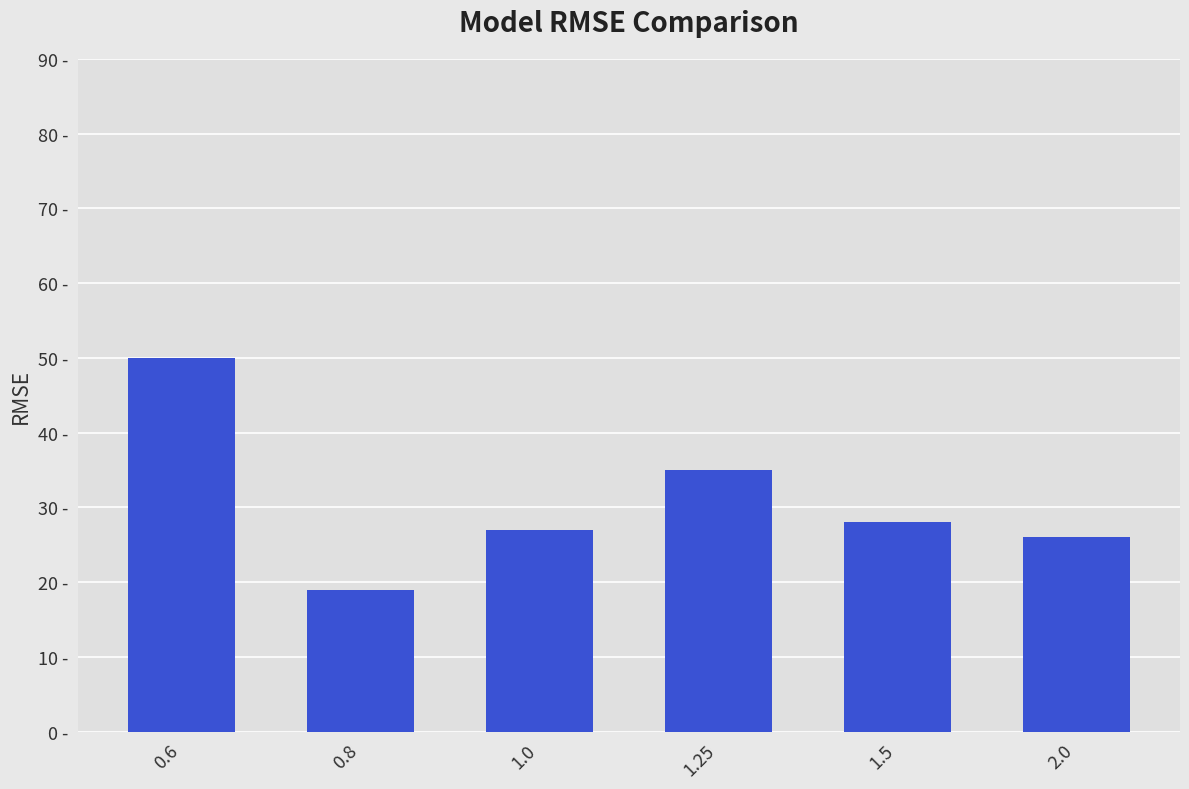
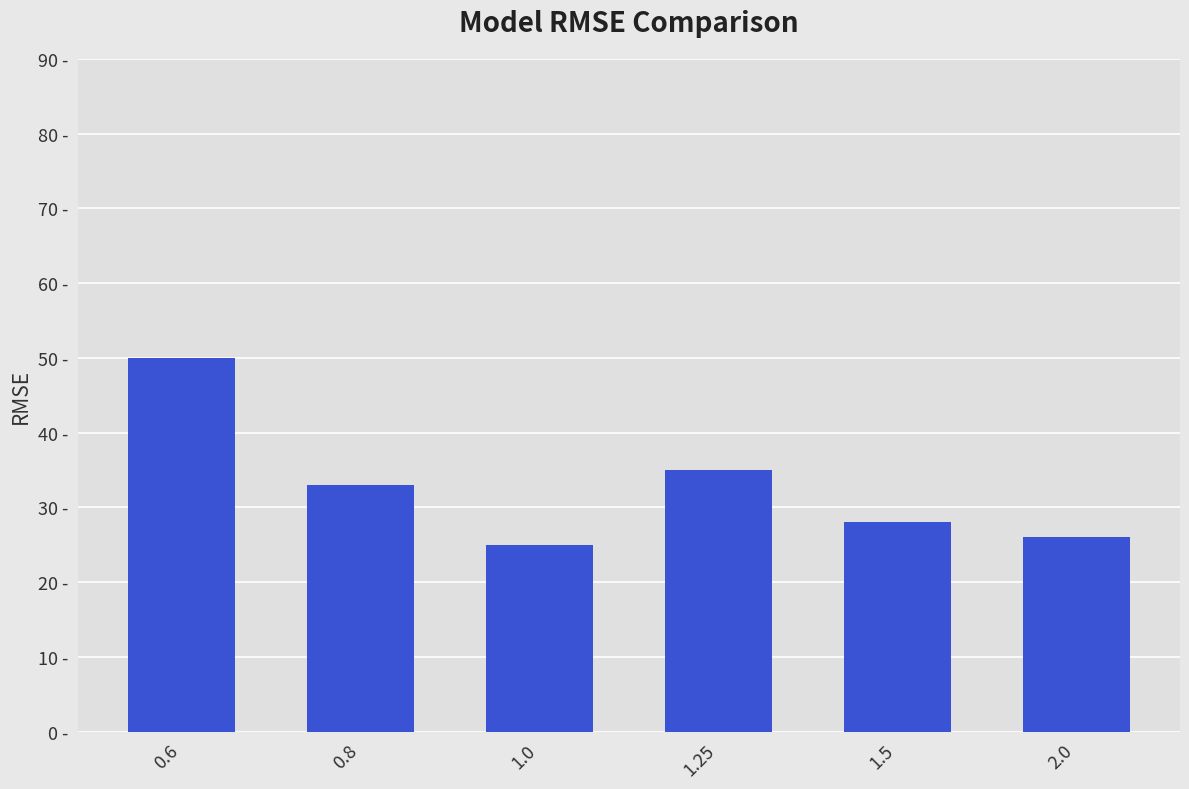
  {
    "0.6": "50 -",
-   "0.8": "19 -",
-   "1.0": "27 -",
+   "0.8": "33 -",
+   "1.0": "25 -",
    "1.25": "35 -",
    "1.5": "28 -",
    "2.0": "26 -"
  }
